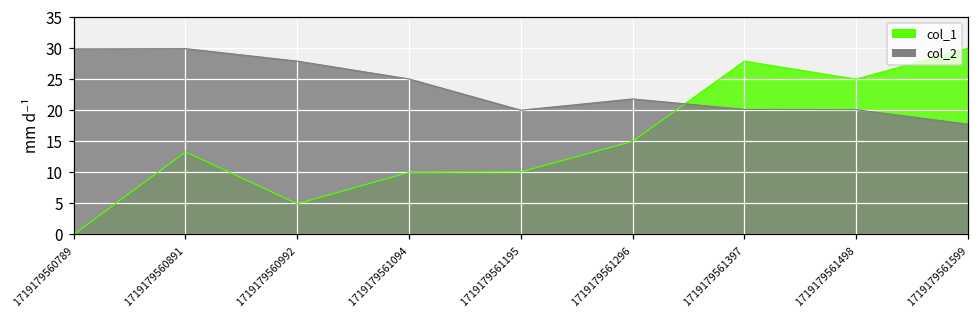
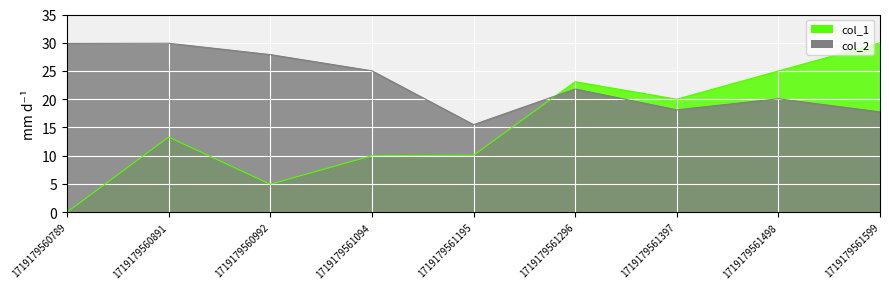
  {
    "col_1": {
      "1719179560789": 0,
      "1719179560891": 13,
      "1719179560992": 5,
      "1719179561094": 10,
      "1719179561195": 10,
-     "1719179561296": 15,
-     "1719179561397": 28,
+     "1719179561296": 23,
+     "1719179561397": 20,
      "1719179561498": 25,
      "1719179561599": 30
    },
    "col_2": {
      "1719179560789": 30,
      "1719179560891": 30,
      "1719179560992": 28,
      "1719179561094": 25,
-     "1719179561195": 20,
+     "1719179561195": 16,
      "1719179561296": 22,
-     "1719179561397": 20,
+     "1719179561397": 18,
      "1719179561498": 20,
      "1719179561599": 18
    }
  }
